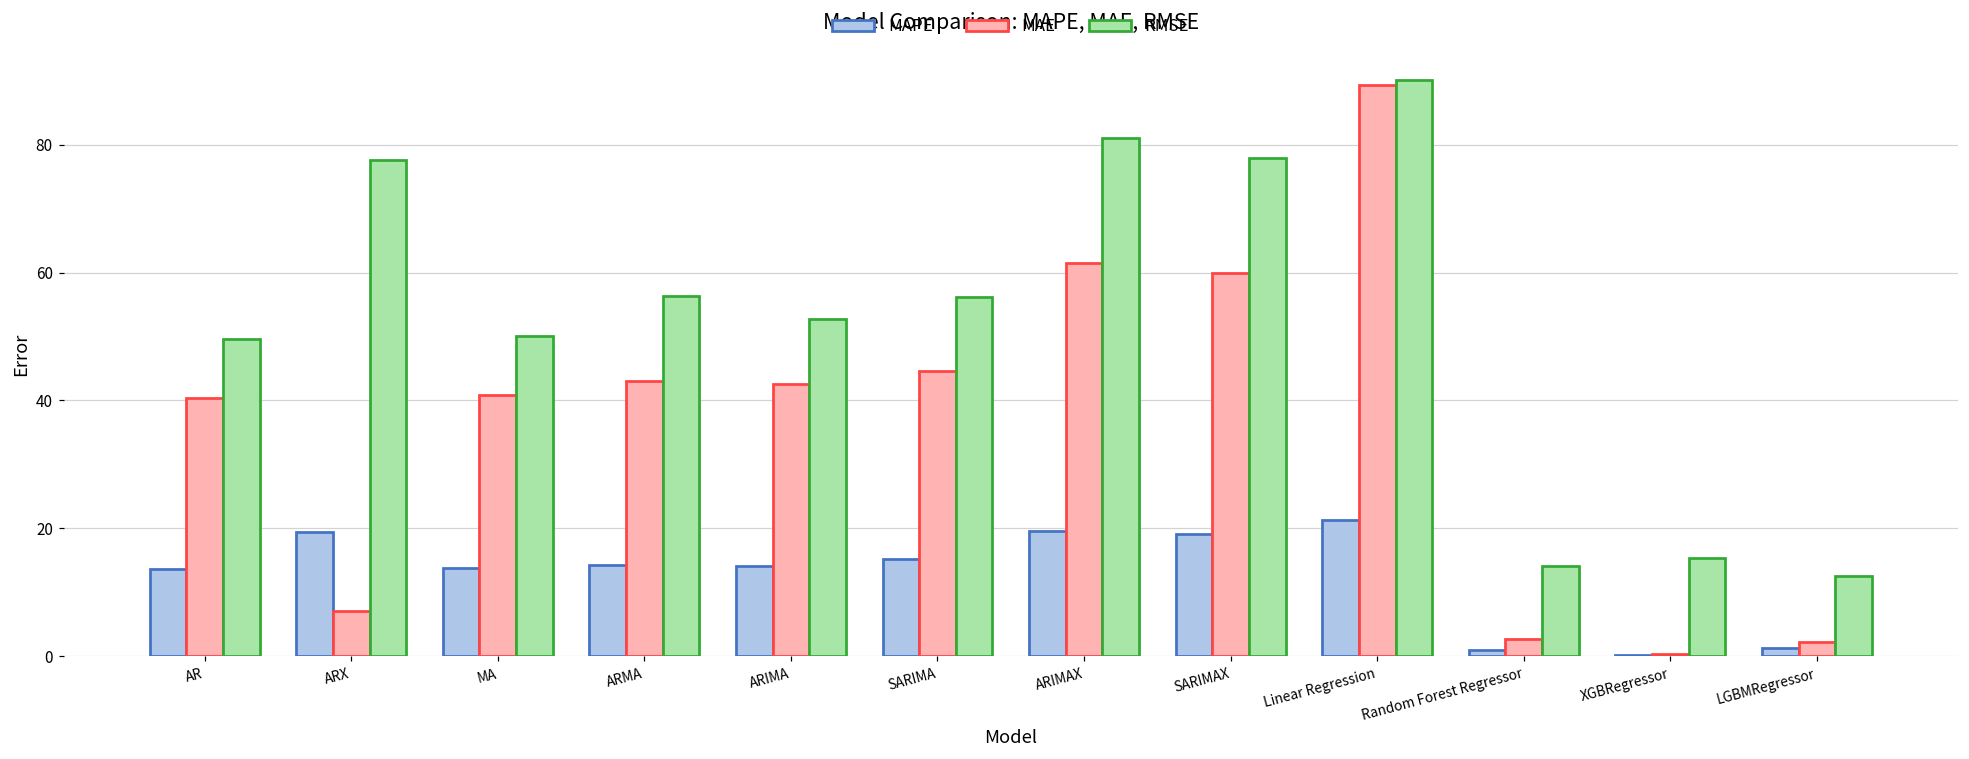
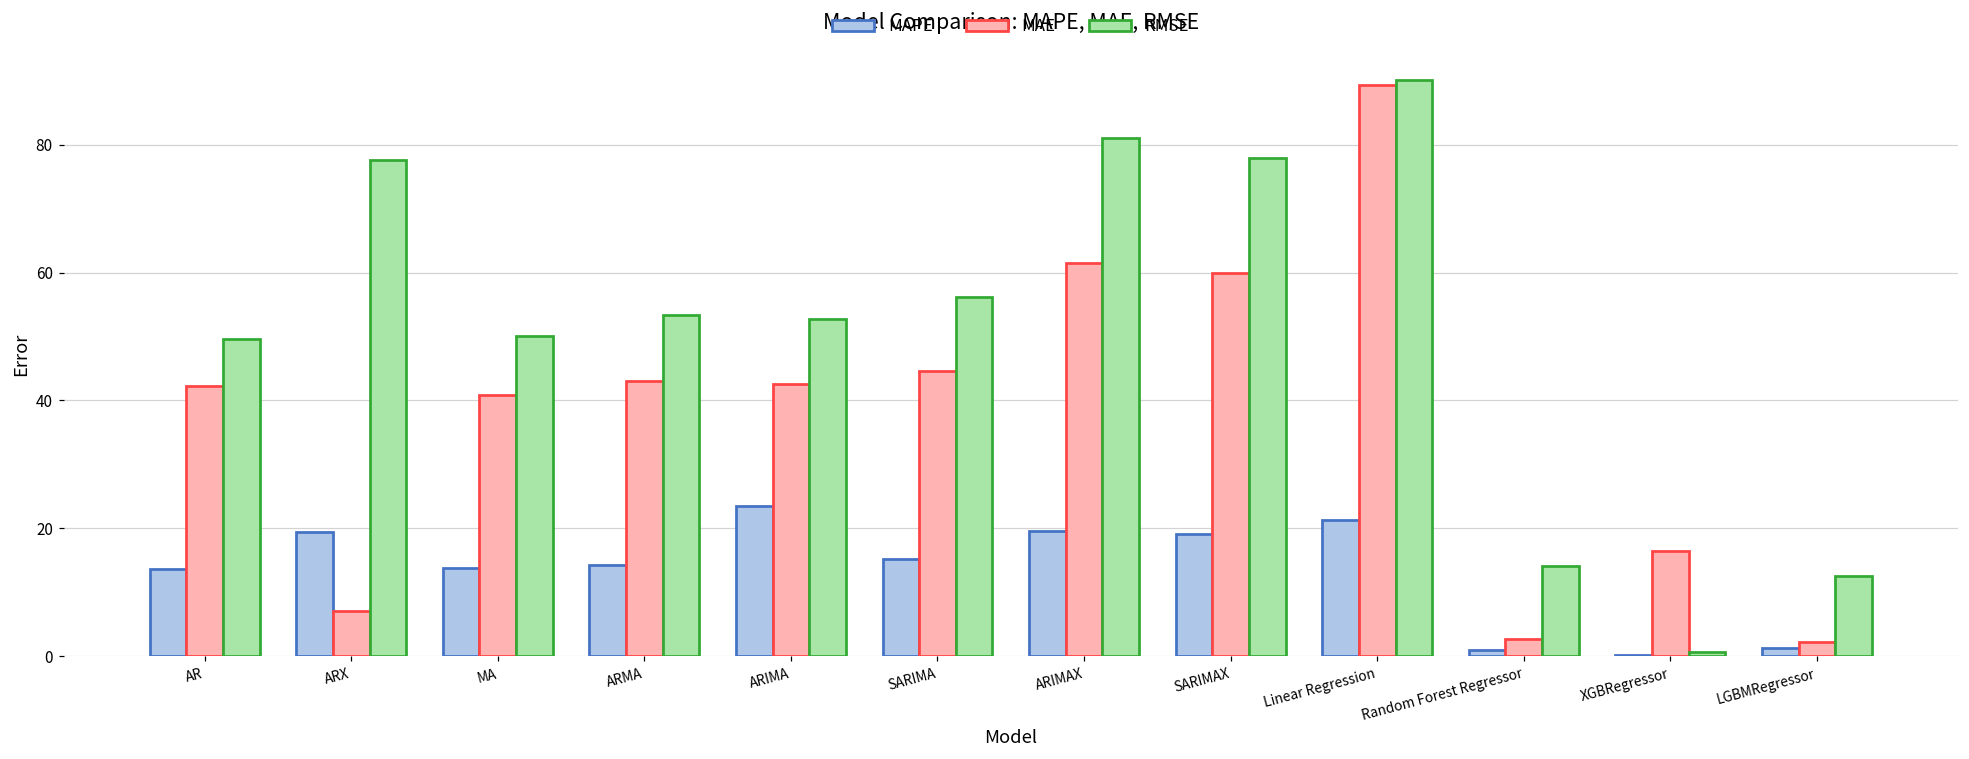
  {
    "MAPE": {
      "AR": 14,
      "ARX": 19,
      "MA": 14,
      "ARMA": 14,
-     "ARIMA": 14,
+     "ARIMA": 23,
      "SARIMA": 15,
      "ARIMAX": 20,
      "SARIMAX": 19,
      "Linear Regression": 21,
      "Random Forest Regressor": 1,
      "LGBMRegressor": 1
    },
    "MAE": {
-     "AR": 40,
+     "AR": 42,
      "ARX": 7,
      "MA": 41,
      "ARMA": 43,
      "ARIMA": 43,
      "SARIMA": 45,
      "ARIMAX": 62,
      "SARIMAX": 60,
      "Linear Regression": 89,
      "Random Forest Regressor": 3,
-     "XGBRegressor": 0,
+     "XGBRegressor": 16,
      "LGBMRegressor": 2
    },
    "RMSE": {
      "AR": 50,
      "ARX": 78,
      "MA": 50,
-     "ARMA": 56,
+     "ARMA": 53,
      "ARIMA": 53,
      "SARIMA": 56,
      "ARIMAX": 81,
      "SARIMAX": 78,
      "Linear Regression": 90,
      "Random Forest Regressor": 14,
-     "XGBRegressor": 15,
+     "XGBRegressor": 1,
      "LGBMRegressor": 13
    }
  }
